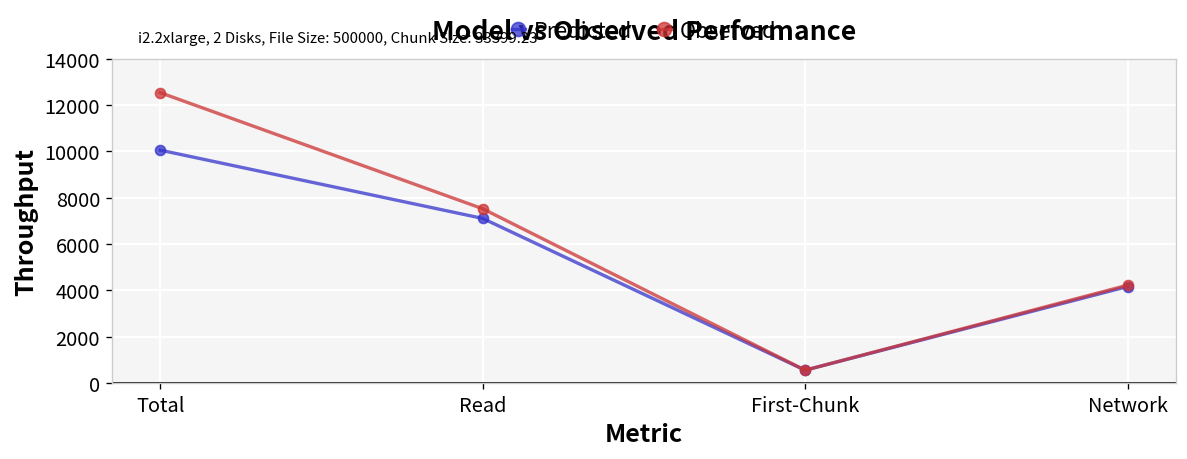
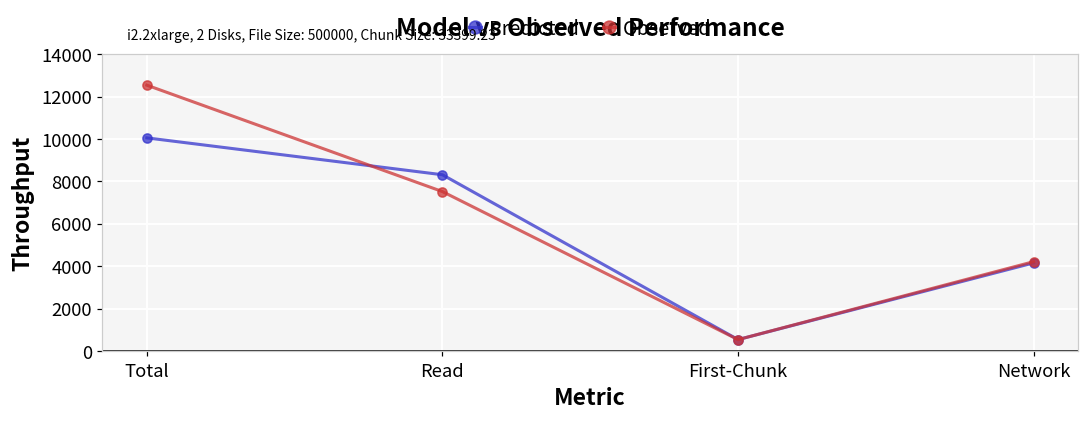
  {
    "Predicted": {
      "Total": 10100,
-     "Read": 7100
+     "Read": 8300
    },
    "Observed": {
      "Total": 12500,
      "Read": 7500
    }
  }
